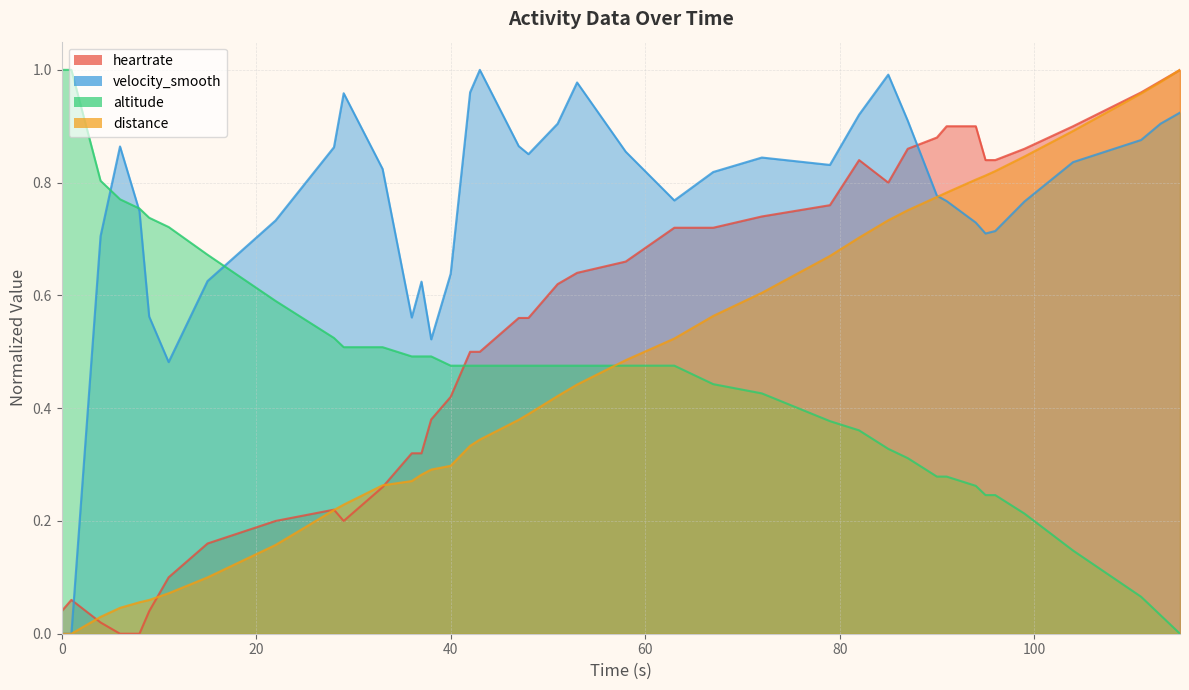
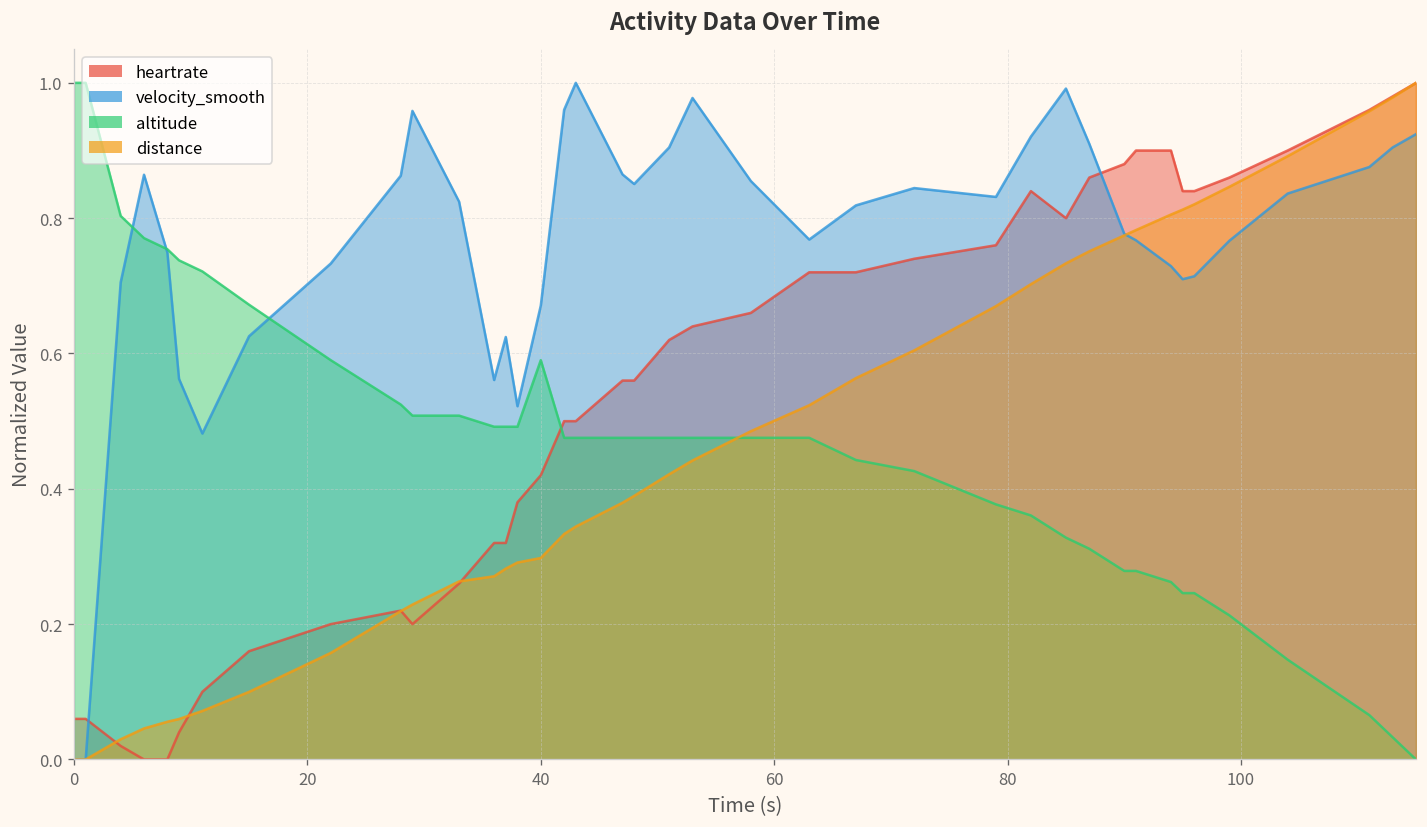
  {
    "heartrate": {
-     "0": 0.04,
+     "0": 0.06,
      "40": 0.42
    },
    "velocity_smooth": {
-     "40": 0.64
+     "40": 0.67
    },
    "altitude": {
      "0": 1.00,
-     "40": 0.48
+     "40": 0.59
    },
    "distance": {
      "40": 0.30
    }
  }
